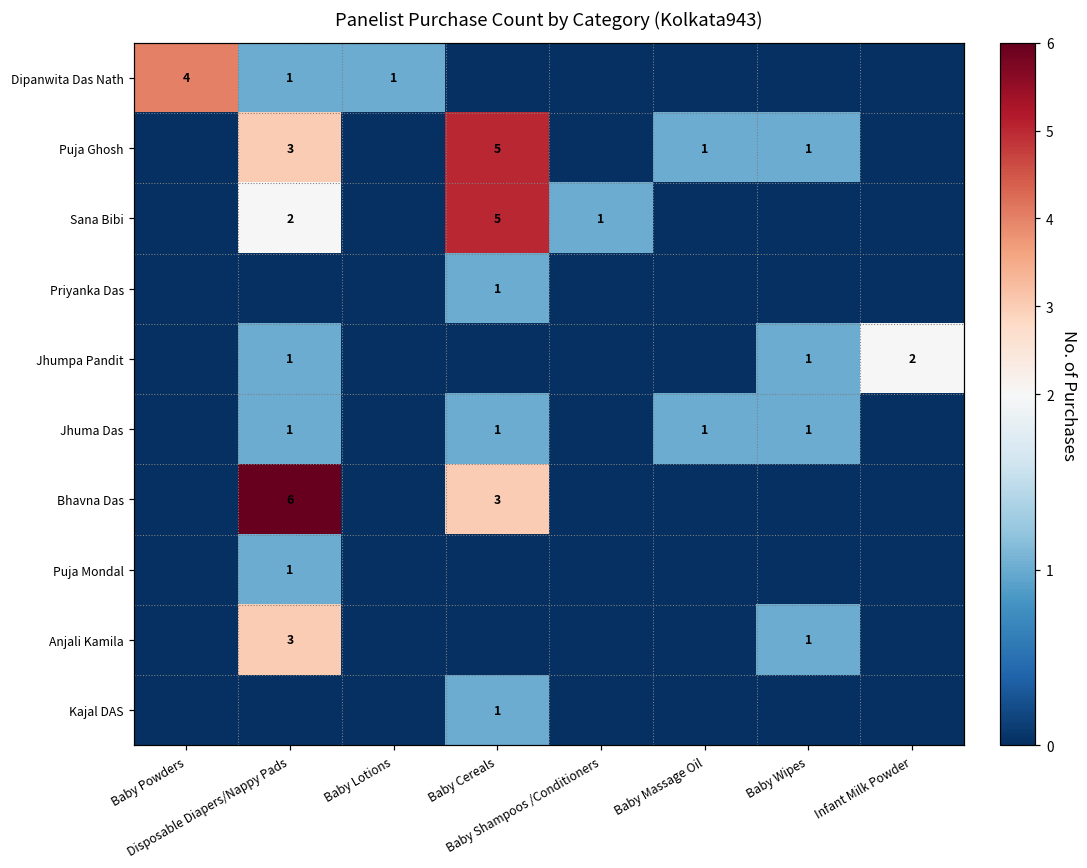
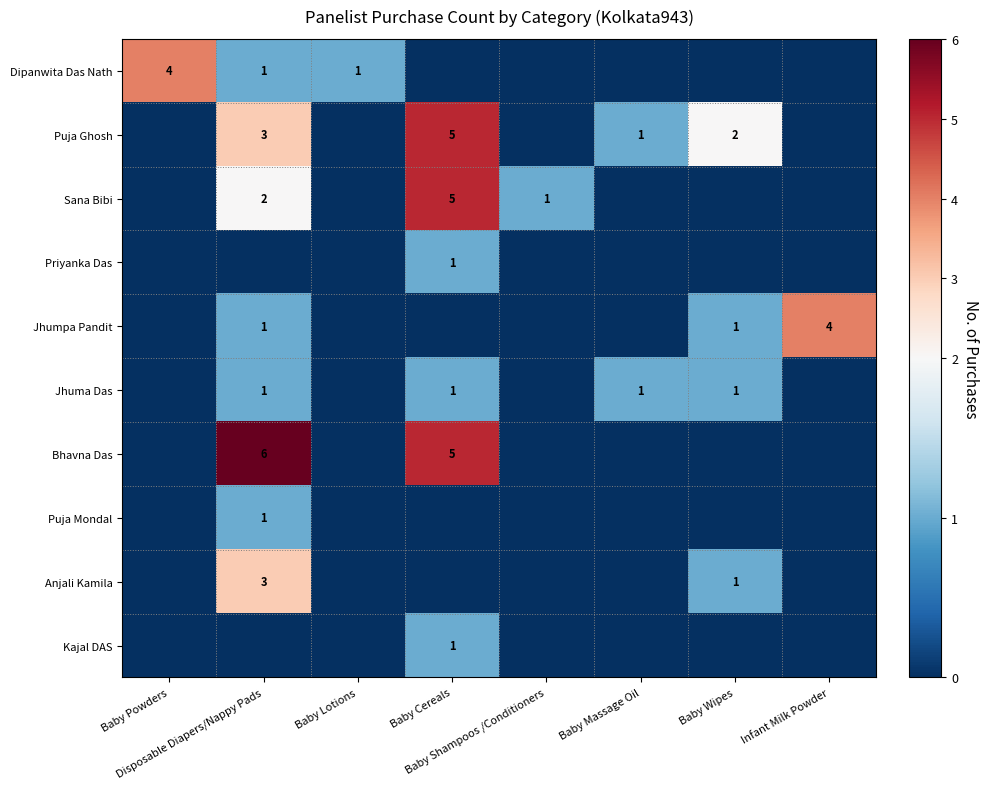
  {
    "Dipanwita Das Nath": {
      "Baby Powders": 4,
      "Disposable Diapers/Nappy Pads": 1,
      "Baby Lotions": 1
    },
    "Puja Ghosh": {
      "Disposable Diapers/Nappy Pads": 3,
      "Baby Cereals": 5,
      "Baby Massage Oil": 1,
-     "Baby Wipes": 1
+     "Baby Wipes": 2
    },
    "Sana Bibi": {
      "Disposable Diapers/Nappy Pads": 2,
      "Baby Cereals": 5,
      "Baby Shampoos /Conditioners": 1
    },
    "Priyanka Das": {
      "Baby Cereals": 1
    },
    "Jhumpa Pandit": {
      "Disposable Diapers/Nappy Pads": 1,
      "Baby Wipes": 1,
-     "Infant Milk Powder": 2
+     "Infant Milk Powder": 4
    },
    "Jhuma Das": {
      "Disposable Diapers/Nappy Pads": 1,
      "Baby Cereals": 1,
      "Baby Massage Oil": 1,
      "Baby Wipes": 1
    },
    "Bhavna Das": {
      "Disposable Diapers/Nappy Pads": 6,
-     "Baby Cereals": 3
+     "Baby Cereals": 5
    },
    "Puja Mondal": {
      "Disposable Diapers/Nappy Pads": 1
    },
    "Anjali Kamila": {
      "Disposable Diapers/Nappy Pads": 3,
      "Baby Wipes": 1
    },
    "Kajal DAS": {
      "Baby Cereals": 1
    }
  }
